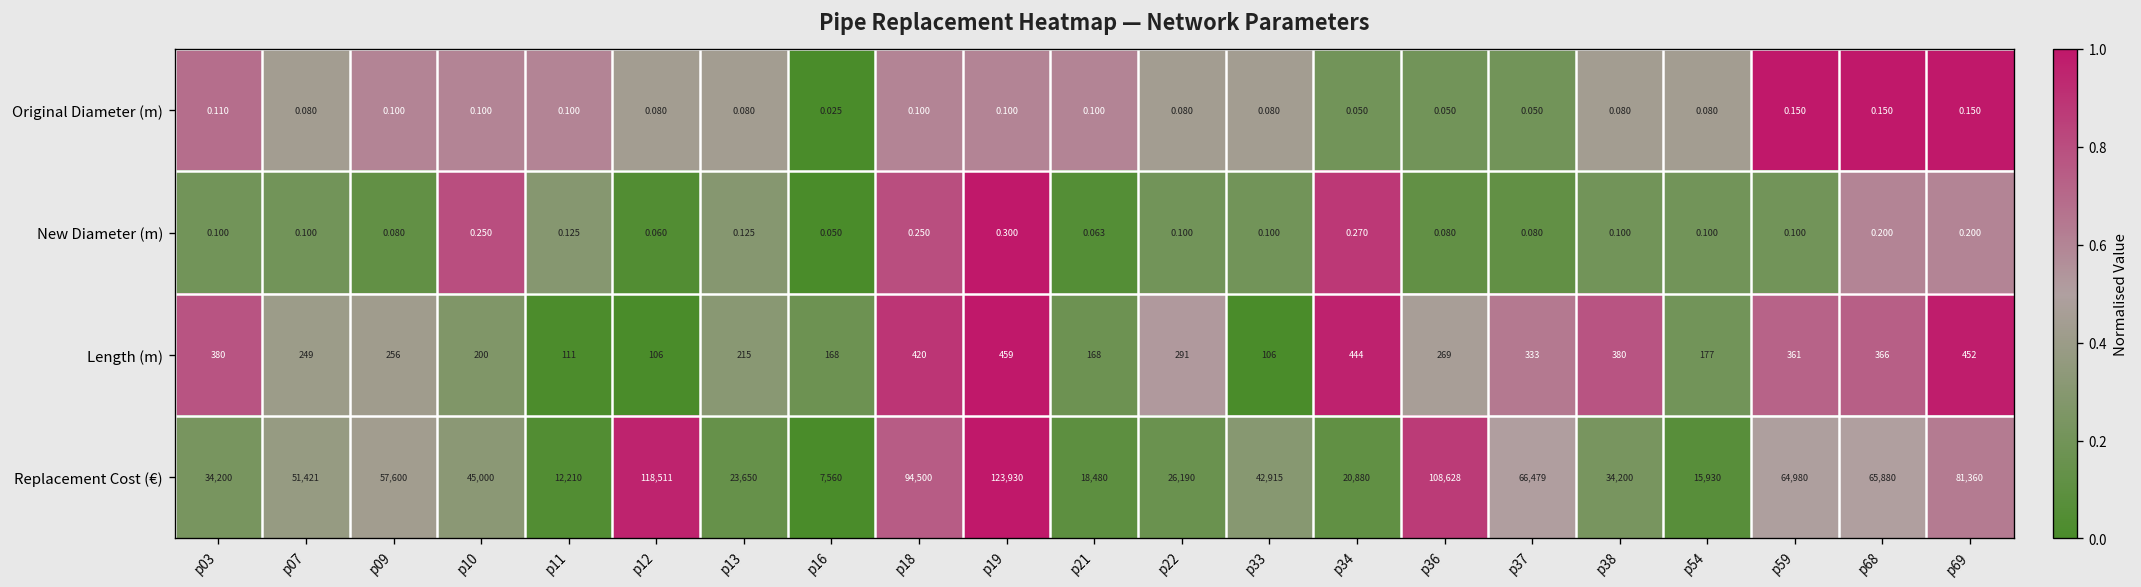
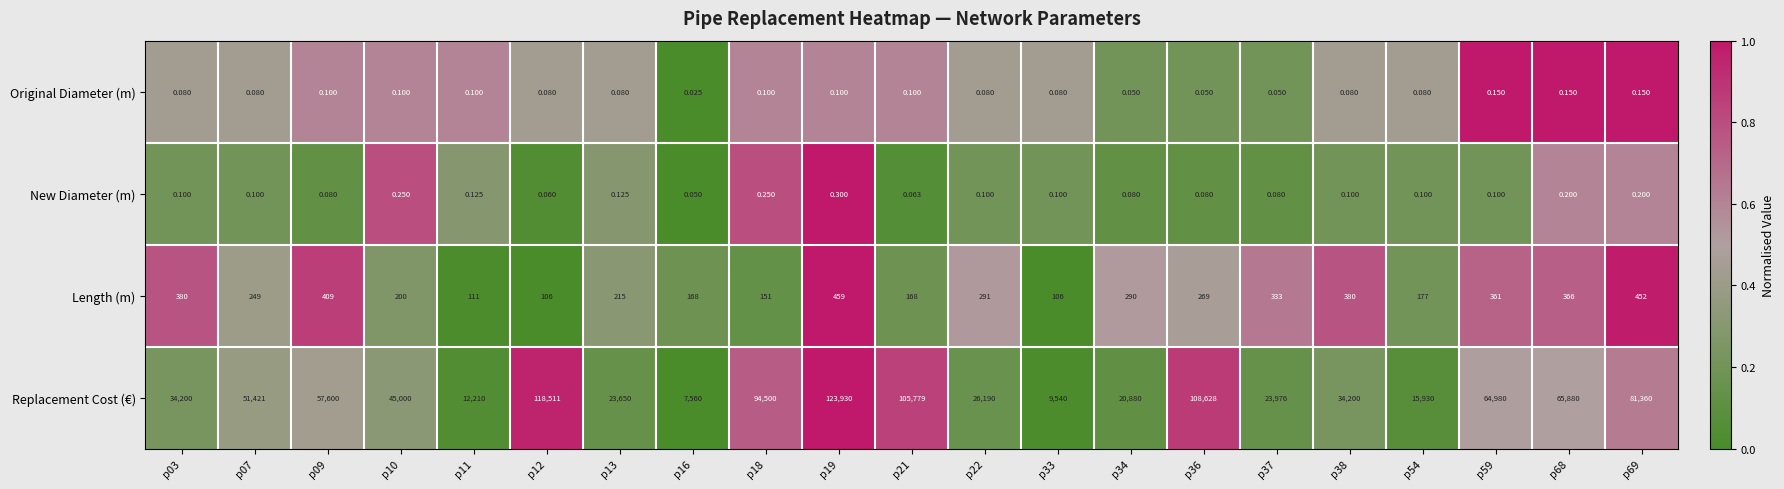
  {
    "Original Diameter (m)": {
-     "p03": "0.110",
+     "p03": "0.080",
      "p07": "0.080",
      "p09": "0.100",
      "p10": "0.100",
      "p11": "0.100",
      "p12": "0.080",
      "p13": "0.080",
      "p16": "0.025",
      "p18": "0.100",
      "p19": "0.100",
      "p21": "0.100",
      "p22": "0.080",
      "p33": "0.080",
      "p34": "0.050",
      "p36": "0.050",
      "p37": "0.050",
      "p38": "0.080",
      "p54": "0.080",
      "p59": "0.150",
      "p68": "0.150",
      "p69": "0.150"
    },
    "New Diameter (m)": {
      "p03": "0.100",
      "p07": "0.100",
      "p09": "0.080",
      "p10": "0.250",
      "p11": "0.125",
      "p12": "0.060",
      "p13": "0.125",
      "p16": "0.050",
      "p18": "0.250",
      "p19": "0.300",
      "p21": "0.063",
      "p22": "0.100",
      "p33": "0.100",
-     "p34": "0.270",
+     "p34": "0.080",
      "p36": "0.080",
      "p37": "0.080",
      "p38": "0.100",
      "p54": "0.100",
      "p59": "0.100",
      "p68": "0.200",
      "p69": "0.200"
    },
    "Length (m)": {
      "p03": "380",
      "p07": "249",
-     "p09": "256",
+     "p09": "409",
      "p10": "200",
      "p11": "111",
      "p12": "106",
      "p13": "215",
      "p16": "168",
-     "p18": "420",
+     "p18": "151",
      "p19": "459",
      "p21": "168",
      "p22": "291",
      "p33": "106",
-     "p34": "444",
+     "p34": "290",
      "p36": "269",
      "p37": "333",
      "p38": "380",
      "p54": "177",
      "p59": "361",
      "p68": "366",
      "p69": "452"
    },
    "Replacement Cost (€)": {
      "p03": "34,200",
      "p07": "51,421",
      "p09": "57,600",
      "p10": "45,000",
      "p11": "12,210",
      "p12": "118,511",
      "p13": "23,650",
      "p16": "7,560",
      "p18": "94,500",
      "p19": "123,930",
-     "p21": "18,480",
+     "p21": "105,779",
      "p22": "26,190",
-     "p33": "42,915",
+     "p33": "9,540",
      "p34": "20,880",
      "p36": "108,628",
-     "p37": "66,479",
+     "p37": "23,976",
      "p38": "34,200",
      "p54": "15,930",
      "p59": "64,980",
      "p68": "65,880",
      "p69": "81,360"
    }
  }
